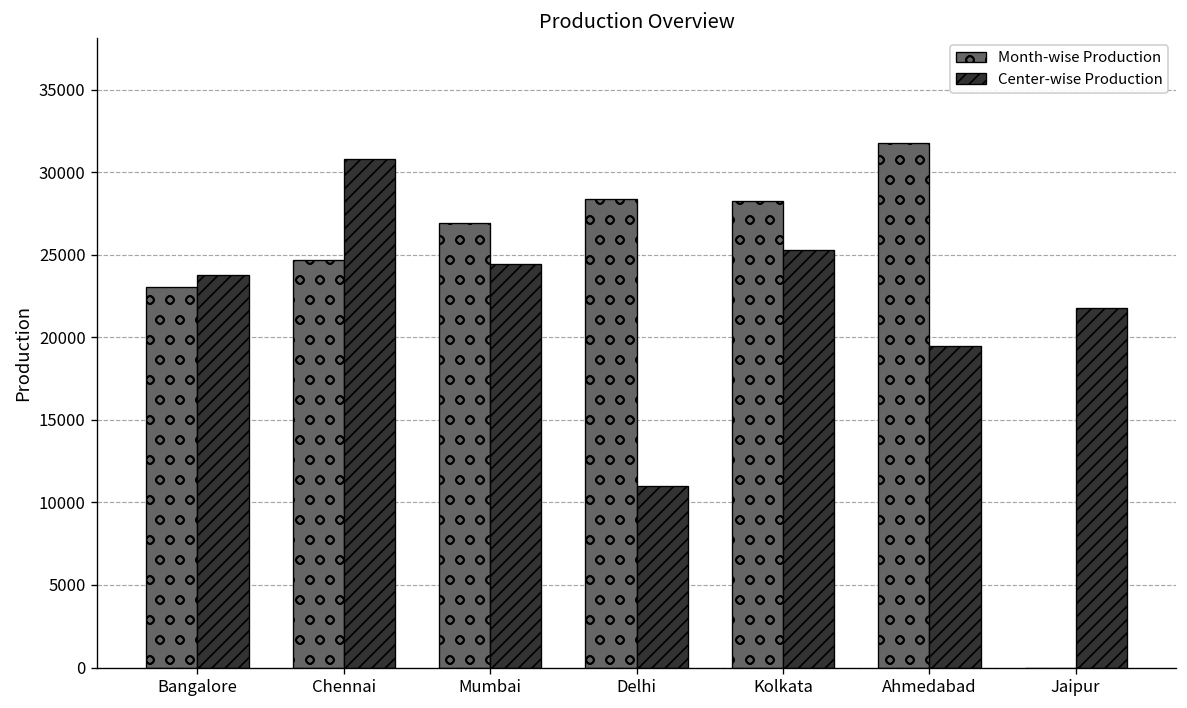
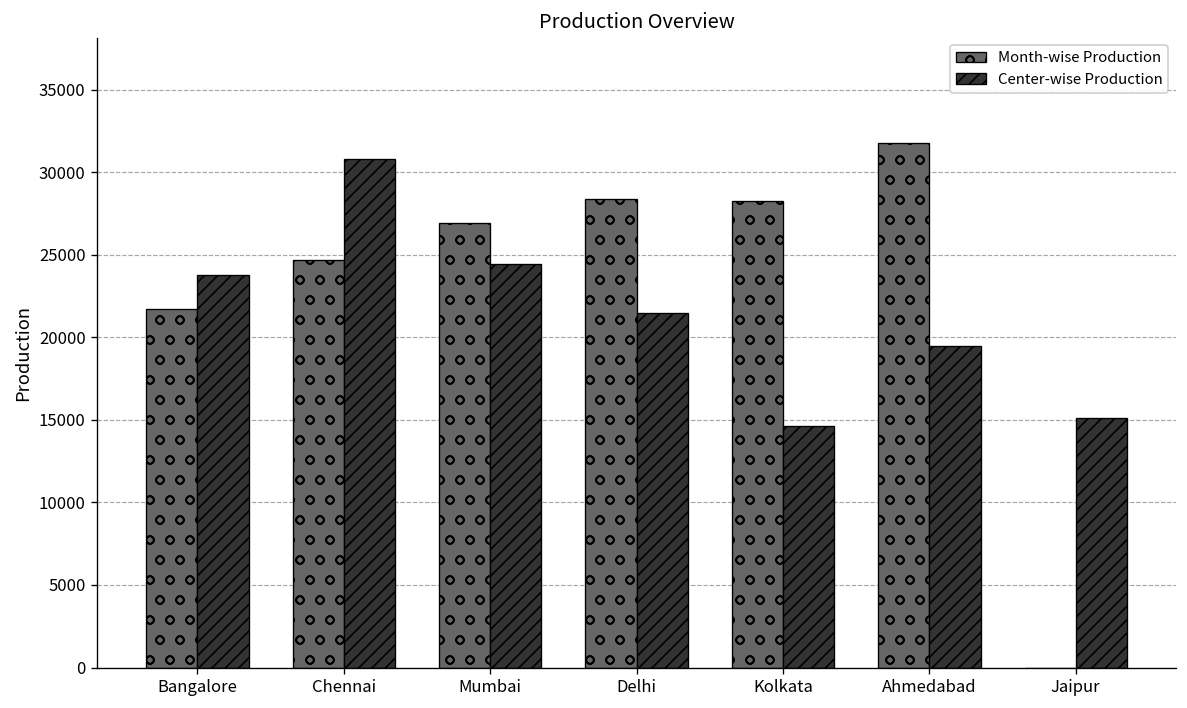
  {
    "Month-wise Production": {
-     "Bangalore": 23000,
+     "Bangalore": 21700,
      "Chennai": 24700,
      "Mumbai": 26900,
      "Delhi": 28400,
      "Kolkata": 28300,
      "Ahmedabad": 31800,
      "Jaipur": 0
    },
    "Center-wise Production": {
      "Bangalore": 23800,
      "Chennai": 30800,
      "Mumbai": 24400,
-     "Delhi": 11000,
-     "Kolkata": 25300,
+     "Delhi": 21500,
+     "Kolkata": 14600,
      "Ahmedabad": 19500,
-     "Jaipur": 21800
+     "Jaipur": 15100
    }
  }
